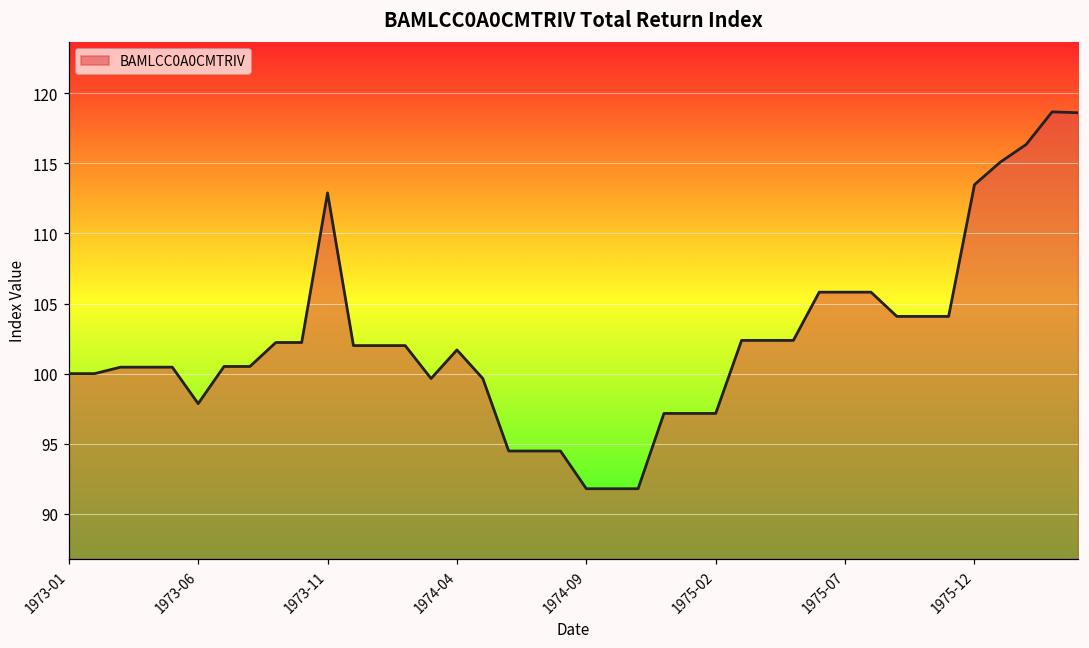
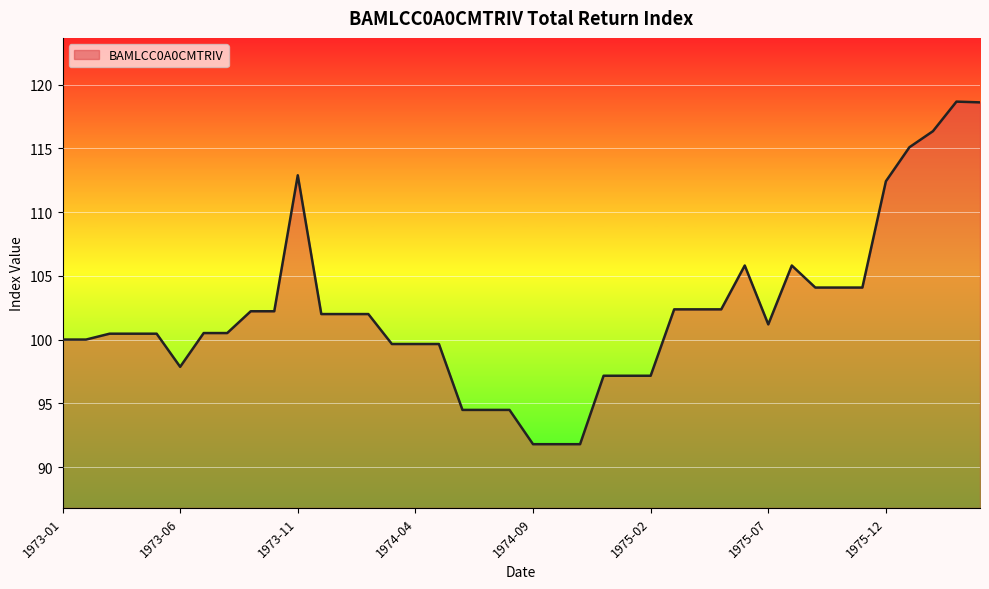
  {
    "1973-01": 100.0,
    "1973-06": 97.9,
    "1973-11": 112.9,
-   "1974-04": 101.7,
+   "1974-04": 99.7,
    "1974-09": 91.8,
    "1975-02": 97.2,
-   "1975-07": 105.8,
-   "1975-12": 113.5
+   "1975-07": 101.2,
+   "1975-12": 112.4
  }
